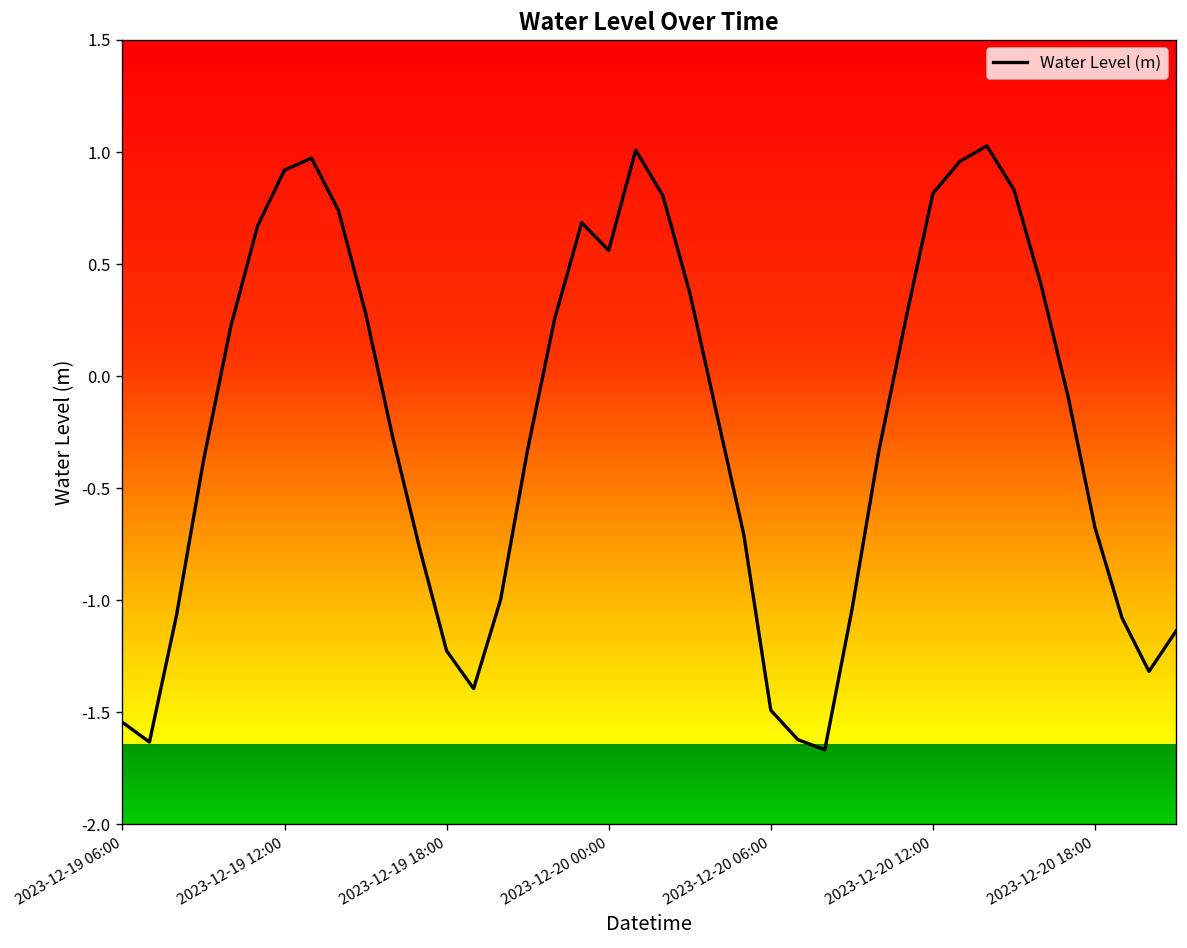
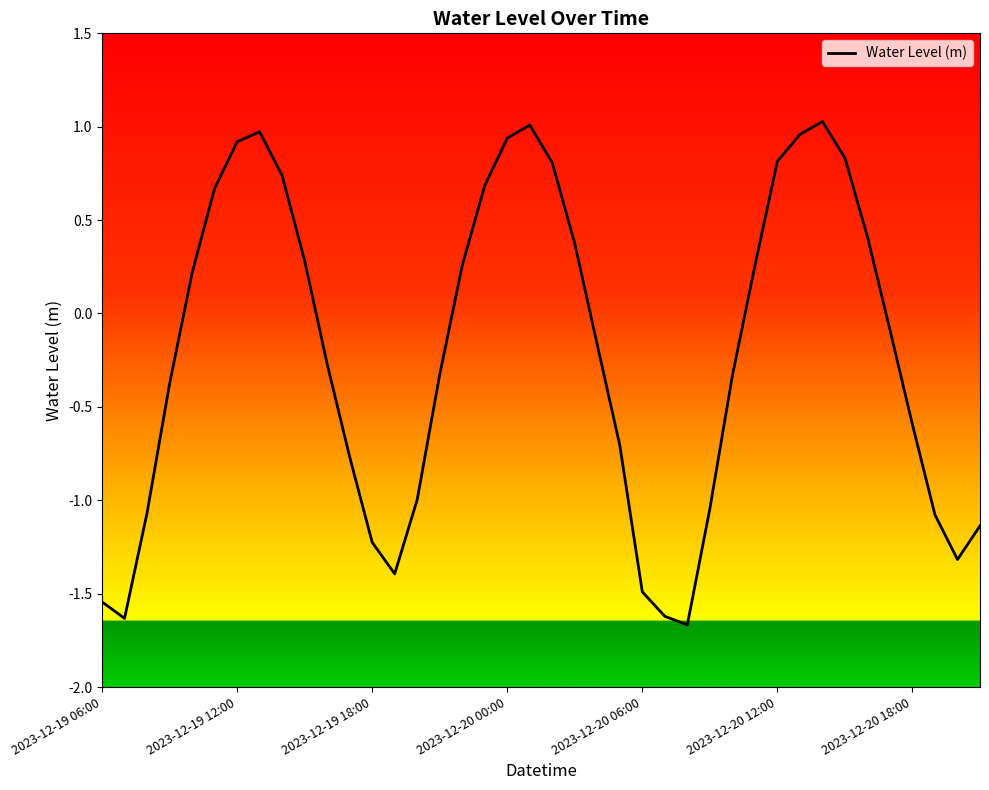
  {
    "2023-12-19 06:00": -1.54,
    "2023-12-19 12:00": 0.92,
    "2023-12-19 18:00": -1.23,
-   "2023-12-20 00:00": 0.56,
+   "2023-12-20 00:00": 0.94,
    "2023-12-20 06:00": -1.49,
    "2023-12-20 12:00": 0.82,
-   "2023-12-20 18:00": -0.68
+   "2023-12-20 18:00": -0.60
  }
